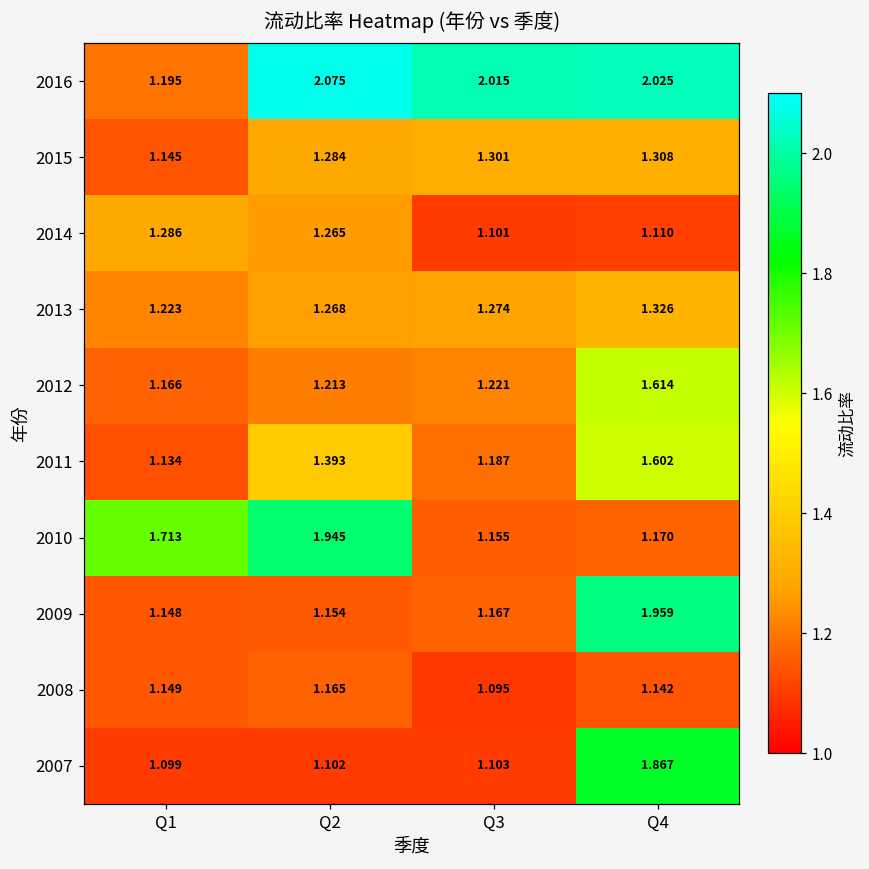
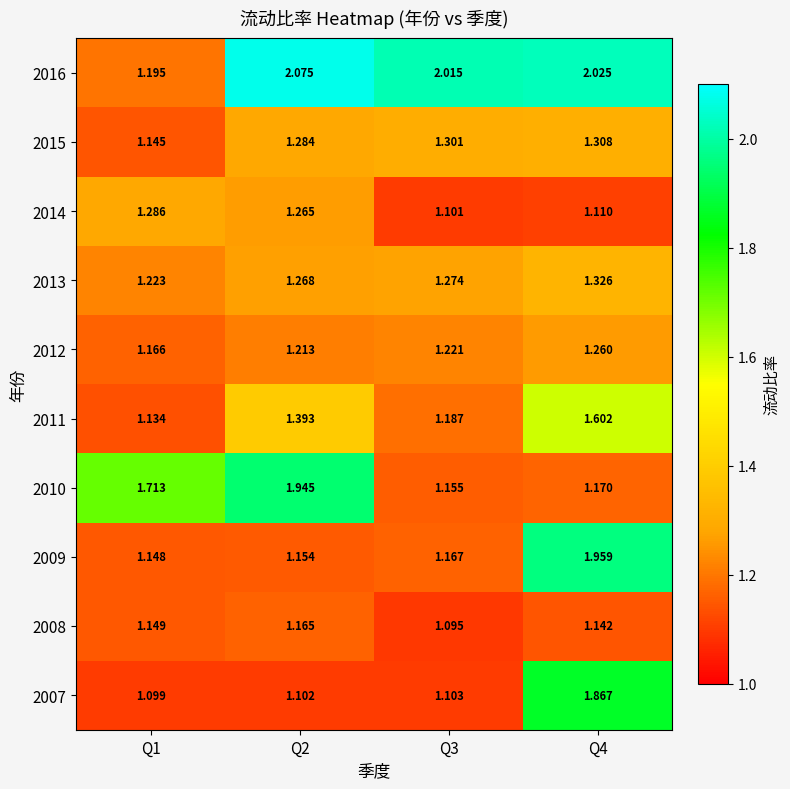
  {
    "2016": {
      "Q1": 1.195,
      "Q2": 2.075,
      "Q3": 2.015,
      "Q4": 2.025
    },
    "2015": {
      "Q1": 1.145,
      "Q2": 1.284,
      "Q3": 1.301,
      "Q4": 1.308
    },
    "2014": {
      "Q1": 1.286,
      "Q2": 1.265,
      "Q3": 1.101,
      "Q4": 1.110
    },
    "2013": {
      "Q1": 1.223,
      "Q2": 1.268,
      "Q3": 1.274,
      "Q4": 1.326
    },
    "2012": {
      "Q1": 1.166,
      "Q2": 1.213,
      "Q3": 1.221,
-     "Q4": 1.614
+     "Q4": 1.260
    },
    "2011": {
      "Q1": 1.134,
      "Q2": 1.393,
      "Q3": 1.187,
      "Q4": 1.602
    },
    "2010": {
      "Q1": 1.713,
      "Q2": 1.945,
      "Q3": 1.155,
      "Q4": 1.170
    },
    "2009": {
      "Q1": 1.148,
      "Q2": 1.154,
      "Q3": 1.167,
      "Q4": 1.959
    },
    "2008": {
      "Q1": 1.149,
      "Q2": 1.165,
      "Q3": 1.095,
      "Q4": 1.142
    },
    "2007": {
      "Q1": 1.099,
      "Q2": 1.102,
      "Q3": 1.103,
      "Q4": 1.867
    }
  }
